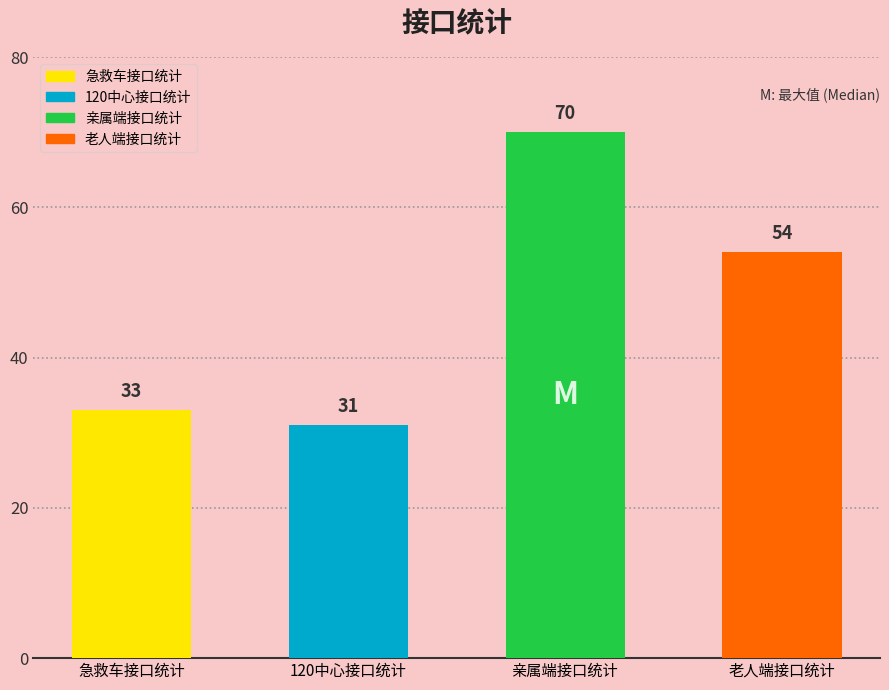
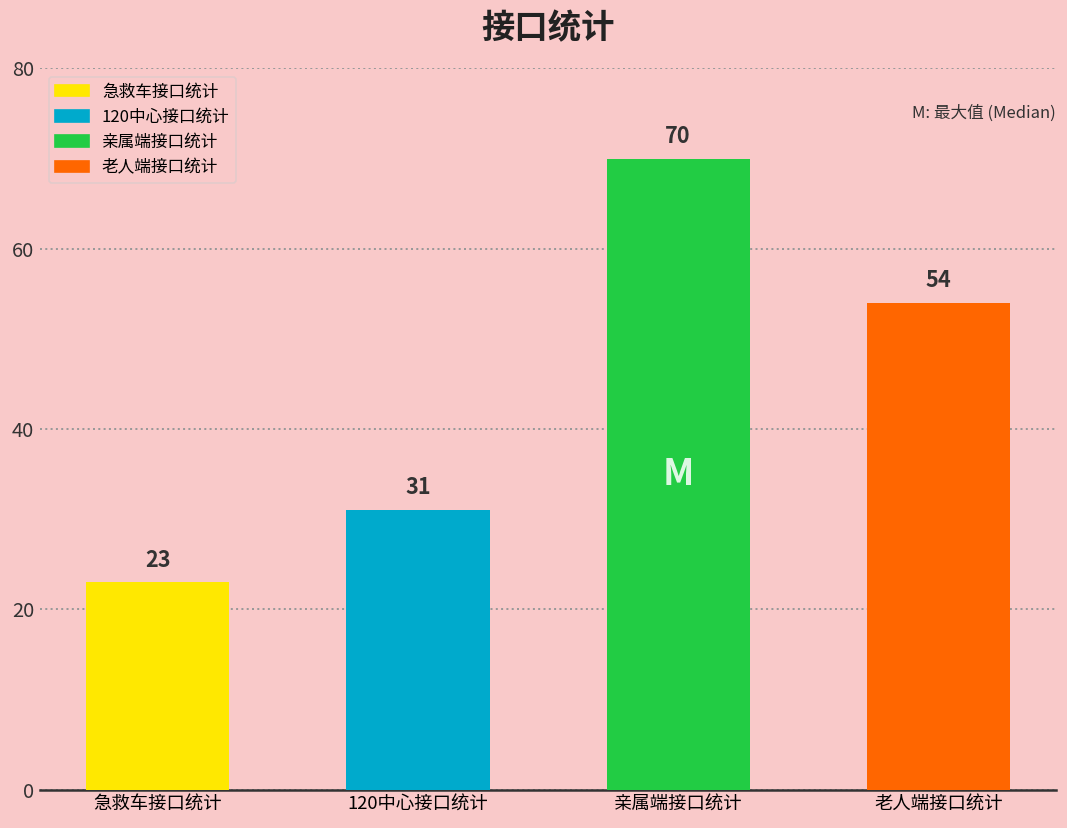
  {
-   "急救车接口统计": 33,
+   "急救车接口统计": 23,
    "120中心接口统计": 31,
    "亲属端接口统计": 70,
    "老人端接口统计": 54
  }
